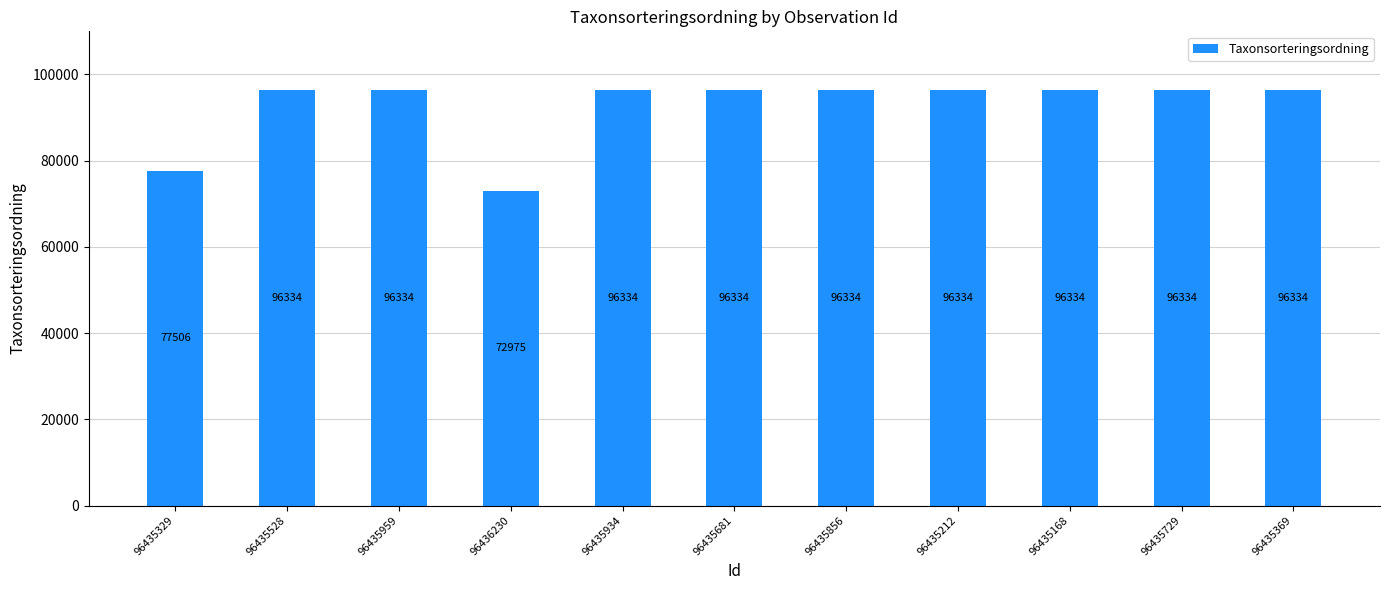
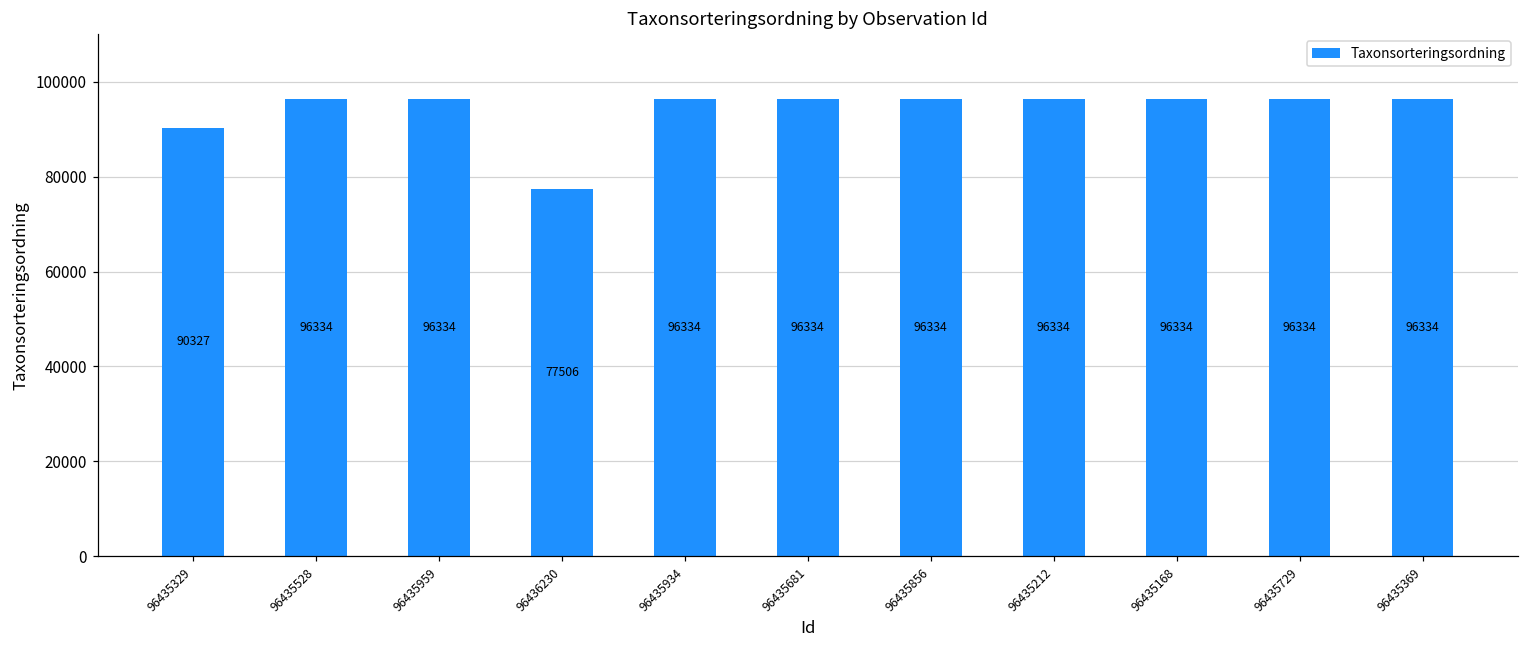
  {
-   "96435329": 77506,
+   "96435329": 90327,
    "96435528": 96334,
    "96435959": 96334,
-   "96436230": 72975,
+   "96436230": 77506,
    "96435934": 96334,
    "96435681": 96334,
    "96435856": 96334,
    "96435212": 96334,
    "96435168": 96334,
    "96435729": 96334,
    "96435369": 96334
  }
